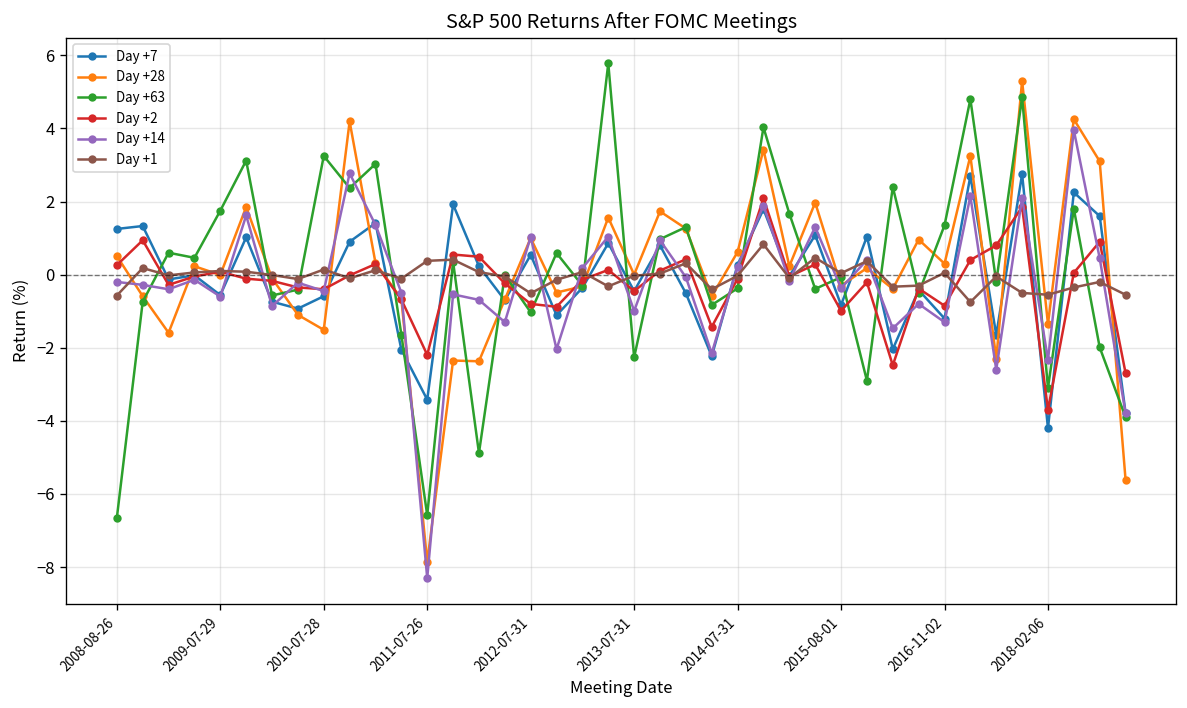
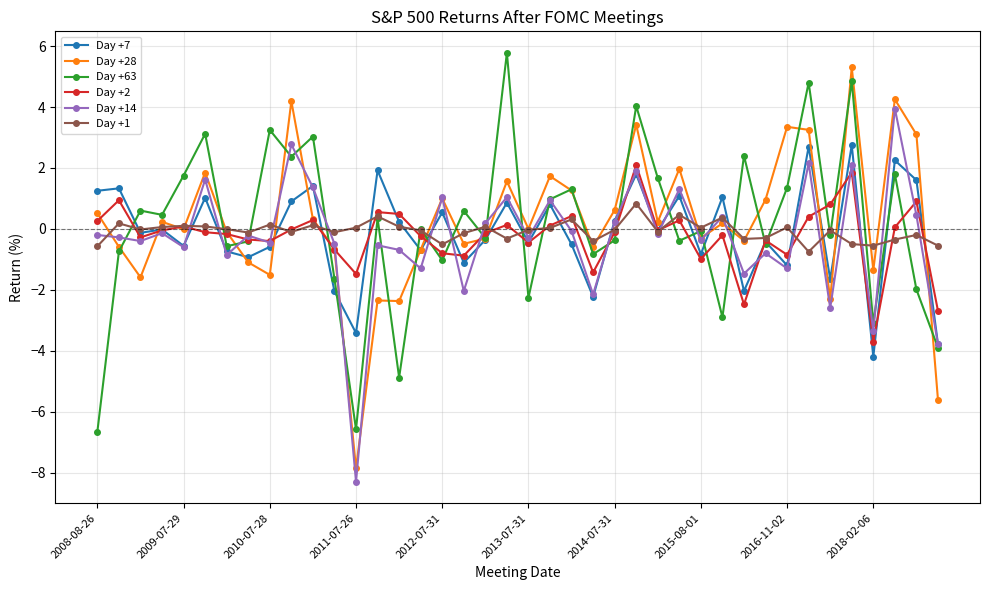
  {
    "Day +7": {
      "2008-08-26": 1.3,
      "2010-07-28": -0.6,
      "2011-07-26": -3.4,
      "2012-07-31": 0.5,
      "2015-08-01": -0.8,
      "2016-11-02": -1.2,
      "2018-02-06": -4.2
    },
    "Day +28": {
      "2008-08-26": 0.5,
      "2009-07-29": 0.0,
      "2010-07-28": -1.5,
      "2011-07-26": -7.9,
      "2014-07-31": 0.6,
-     "2016-11-02": 0.3,
+     "2016-11-02": 3.3,
      "2018-02-06": -1.3
    },
    "Day +63": {
      "2008-08-26": -6.7,
      "2009-07-29": 1.8,
      "2010-07-28": 3.2,
      "2011-07-26": -6.6,
      "2012-07-31": -1.0,
      "2013-07-31": -2.3,
      "2014-07-31": -0.4,
      "2015-08-01": -0.1,
      "2016-11-02": 1.3,
      "2018-02-06": -3.1
    },
    "Day +2": {
      "2008-08-26": 0.3,
-     "2011-07-26": -2.2,
+     "2011-07-26": -1.5,
      "2012-07-31": -0.8,
      "2015-08-01": -1.0,
      "2016-11-02": -0.9,
      "2018-02-06": -3.7
    },
    "Day +14": {
      "2008-08-26": -0.2,
      "2011-07-26": -8.3,
-     "2013-07-31": -1.0,
+     "2013-07-31": -0.3,
      "2016-11-02": -1.3,
-     "2018-02-06": -2.3
+     "2018-02-06": -3.3
    },
    "Day +1": {
      "2008-08-26": -0.6,
      "2010-07-28": 0.1,
-     "2011-07-26": 0.4,
+     "2011-07-26": 0.0,
      "2012-07-31": -0.5,
      "2015-08-01": 0.0,
      "2016-11-02": 0.0,
      "2018-02-06": -0.5
    }
  }
